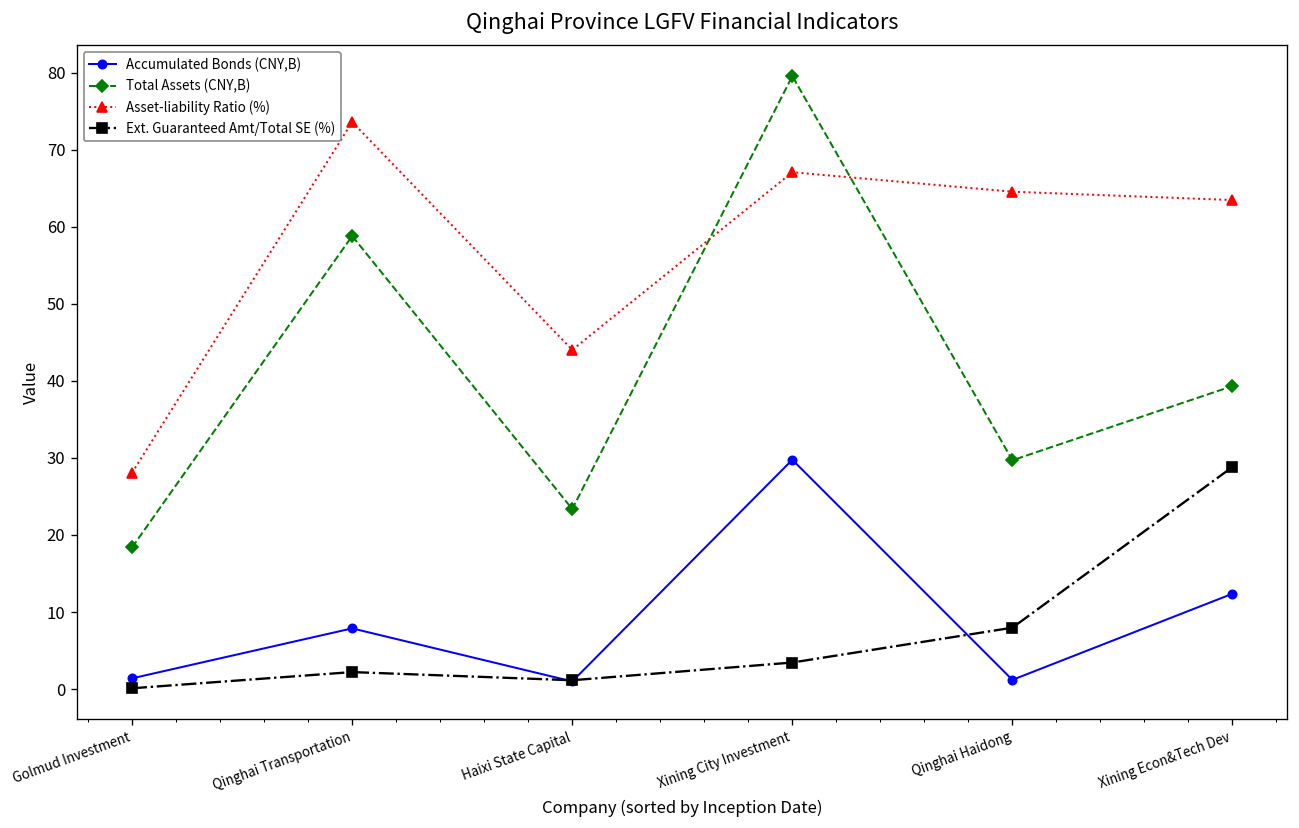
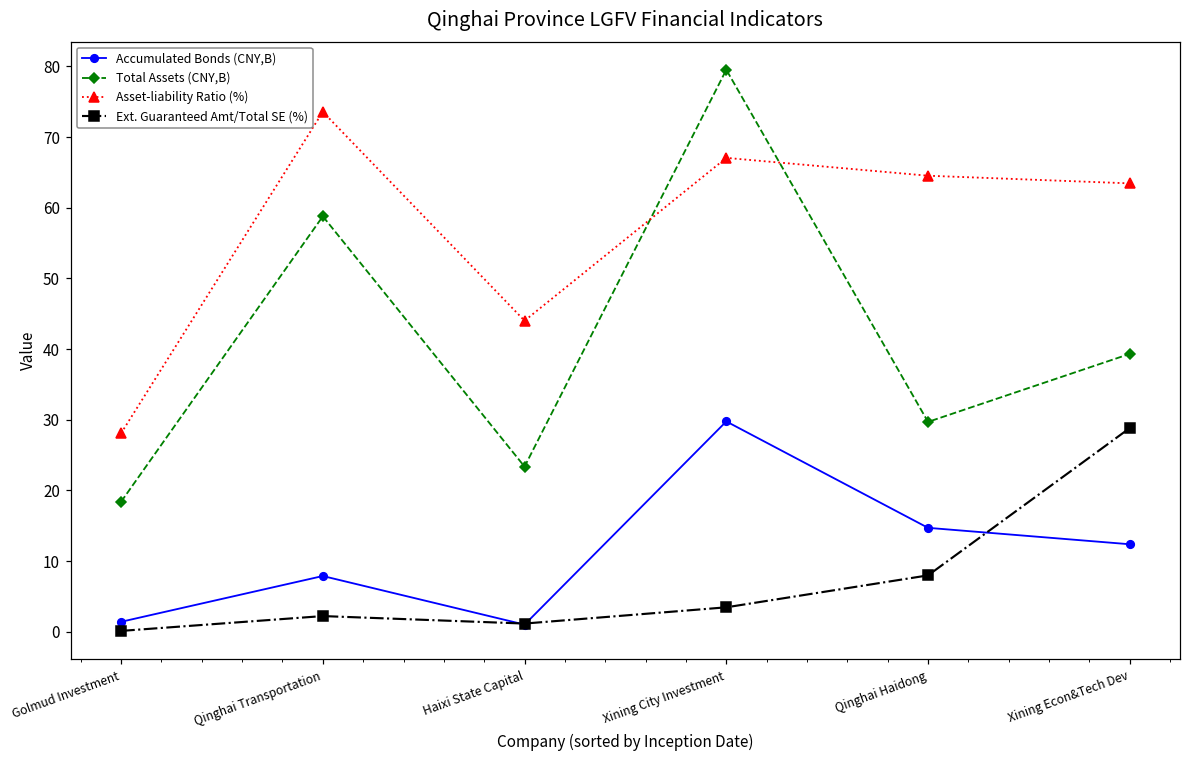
  {
    "Accumulated Bonds (CNY,B)": {
      "Golmud Investment": 1,
      "Qinghai Transportation": 8,
      "Xining City Investment": 30,
-     "Qinghai Haidong": 1,
+     "Qinghai Haidong": 15,
      "Xining Econ&Tech Dev": 12
    },
    "Total Assets (CNY,B)": {
      "Golmud Investment": 18,
      "Qinghai Transportation": 59,
      "Haixi State Capital": 23,
      "Xining City Investment": 80,
      "Qinghai Haidong": 30,
      "Xining Econ&Tech Dev": 39
    },
    "Asset-liability Ratio (%)": {
      "Golmud Investment": 28,
      "Qinghai Transportation": 74,
      "Haixi State Capital": 44,
      "Xining City Investment": 67,
      "Qinghai Haidong": 65,
      "Xining Econ&Tech Dev": 63
    },
    "Ext. Guaranteed Amt/Total SE (%)": {
      "Golmud Investment": 0,
      "Qinghai Transportation": 2,
      "Xining City Investment": 3,
      "Qinghai Haidong": 8,
      "Xining Econ&Tech Dev": 29
    }
  }
